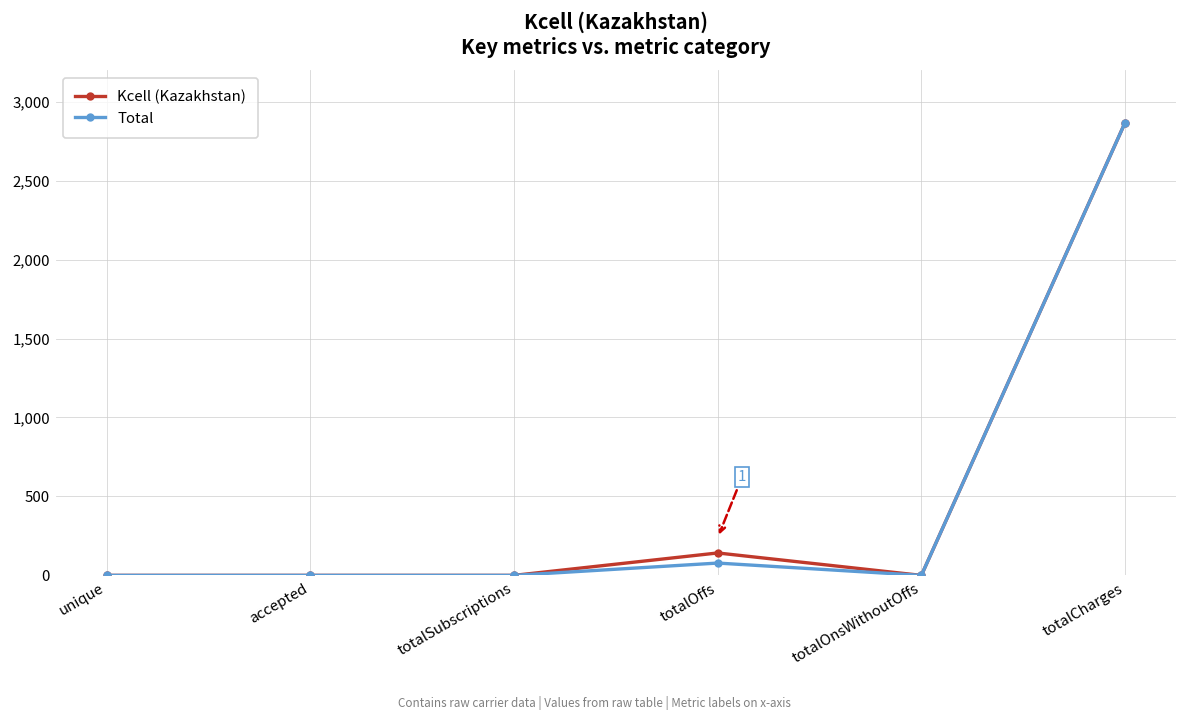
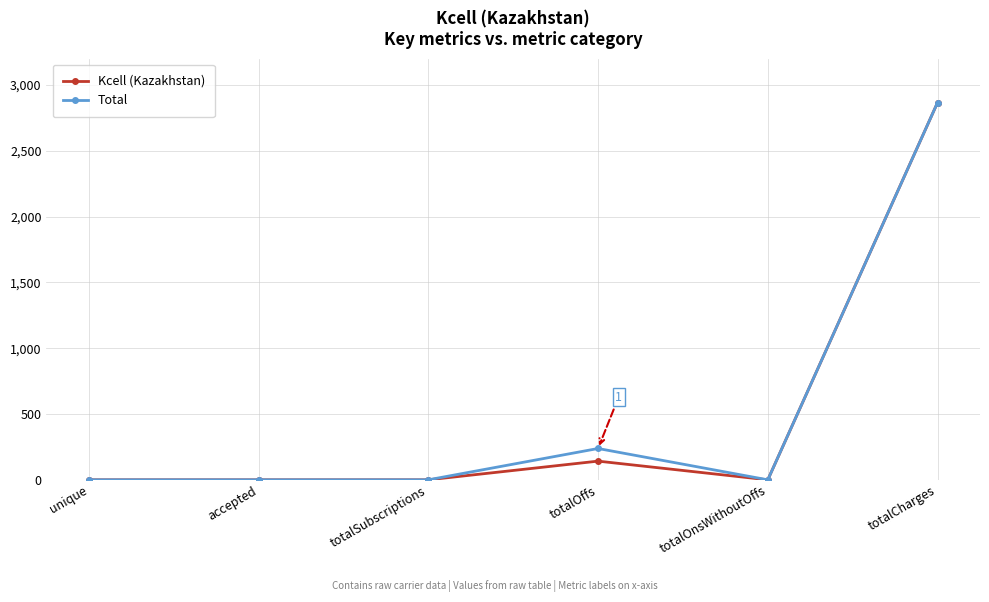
  {
    "Kcell (Kazakhstan)": {
      "totalOffs": 140
    },
    "Total": {
-     "totalOffs": 80
+     "totalOffs": 240
    }
  }
